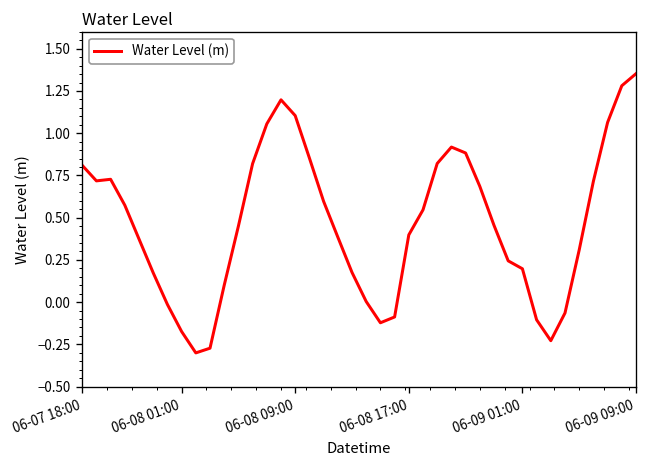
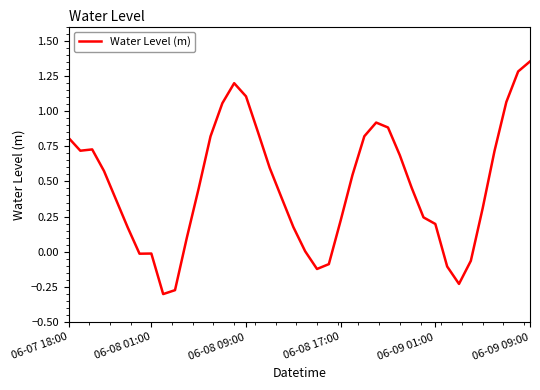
  {
    "06-07 18:00": 0.81,
-   "06-08 01:00": -0.17,
+   "06-08 01:00": -0.01,
    "06-08 09:00": 1.10,
-   "06-08 17:00": 0.40,
+   "06-08 17:00": 0.22,
    "06-09 01:00": 0.20,
    "06-09 09:00": 1.35
  }
